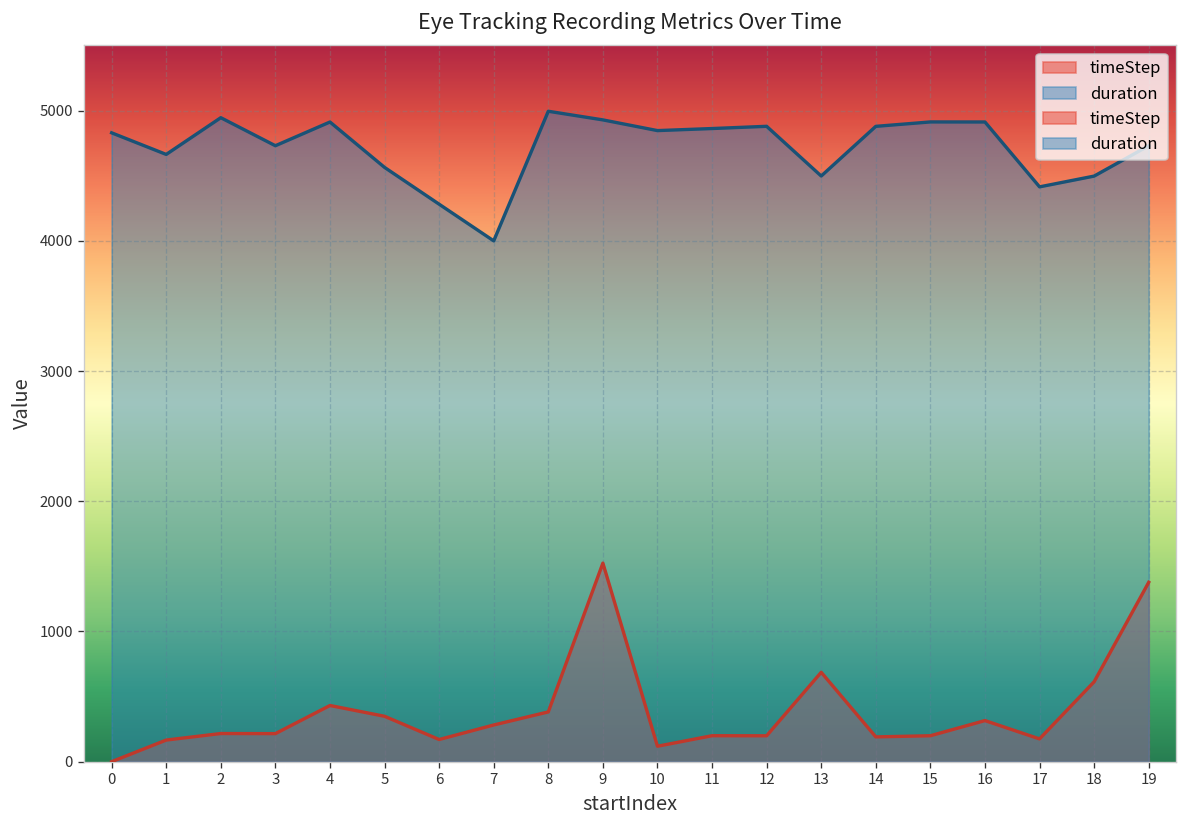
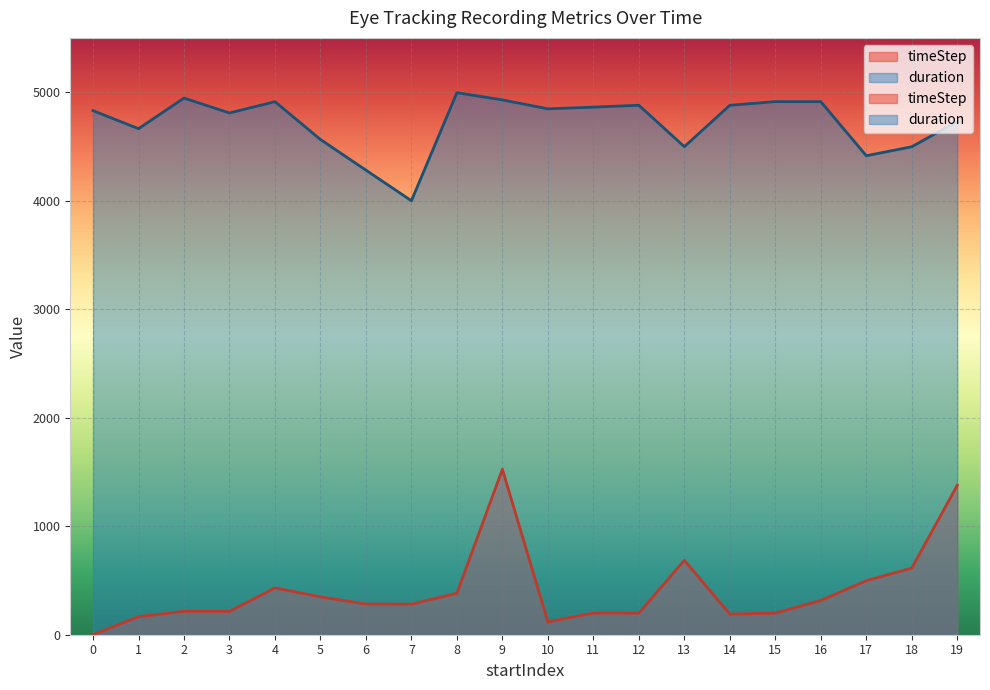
  {
    "timeStep": {
      "0": 0,
      "1": 170,
      "2": 220,
      "3": 220,
      "4": 430,
      "5": 350,
-     "6": 170,
+     "6": 280,
      "7": 280,
      "8": 380,
      "9": 1520,
      "10": 120,
      "11": 200,
      "12": 200,
      "13": 690,
      "14": 190,
      "15": 200,
      "16": 320,
-     "17": 170,
+     "17": 500,
      "18": 610,
      "19": 1380
    },
    "duration": {
      "0": 4830,
      "1": 4660,
      "2": 4950,
-     "3": 4730,
+     "3": 4810,
      "4": 4910,
      "5": 4560,
      "6": 4280,
      "7": 4000,
      "8": 4990,
      "9": 4930,
      "10": 4850,
      "11": 4860,
      "12": 4880,
      "13": 4500,
      "14": 4880,
      "15": 4910,
      "16": 4910,
      "17": 4410,
      "18": 4500
    }
  }
